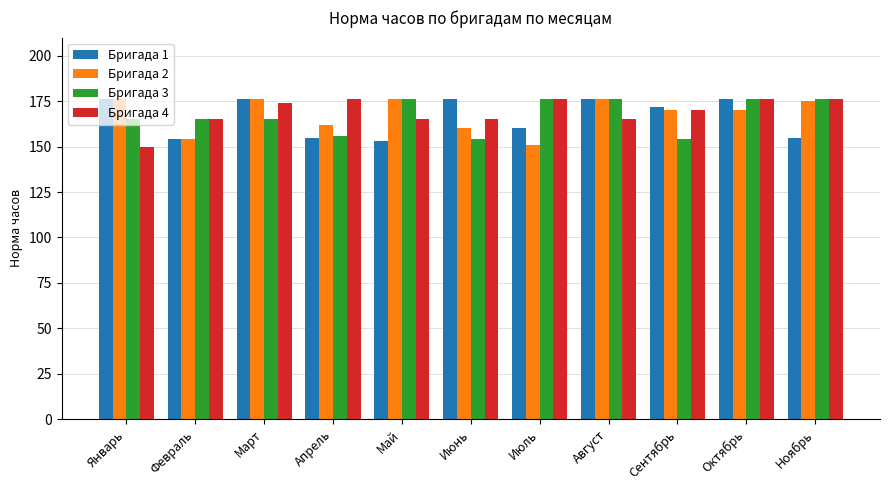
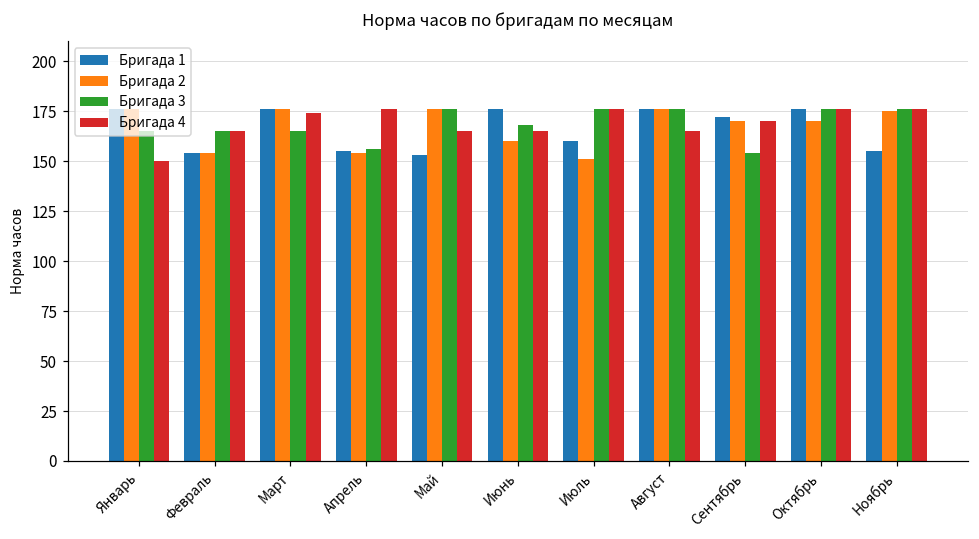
  {
    "Бригада 1": {
      "Февраль": 154,
      "Март": 176,
      "Апрель": 155,
      "Май": 153,
      "Июнь": 176,
      "Июль": 160,
      "Август": 176,
      "Сентябрь": 172,
      "Октябрь": 176,
      "Ноябрь": 155
    },
    "Бригада 2": {
      "Февраль": 154,
      "Март": 176,
-     "Апрель": 162,
+     "Апрель": 154,
      "Май": 176,
      "Июнь": 160,
      "Июль": 151,
      "Август": 176,
      "Сентябрь": 170,
      "Октябрь": 170,
      "Ноябрь": 175
    },
    "Бригада 3": {
      "Февраль": 165,
      "Март": 165,
      "Апрель": 156,
      "Май": 176,
-     "Июнь": 154,
+     "Июнь": 168,
      "Июль": 176,
      "Август": 176,
      "Сентябрь": 154,
      "Октябрь": 176,
      "Ноябрь": 176
    },
    "Бригада 4": {
      "Январь": 150,
      "Февраль": 165,
      "Март": 174,
      "Апрель": 176,
      "Май": 165,
      "Июнь": 165,
      "Июль": 176,
      "Август": 165,
      "Сентябрь": 170,
      "Октябрь": 176,
      "Ноябрь": 176
    }
  }
